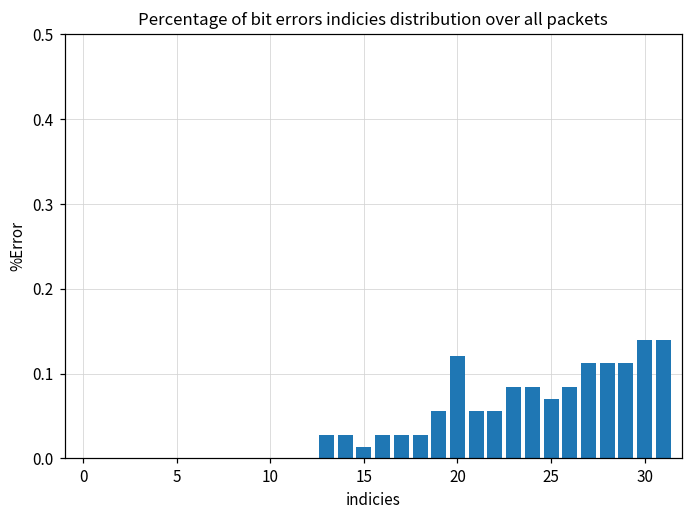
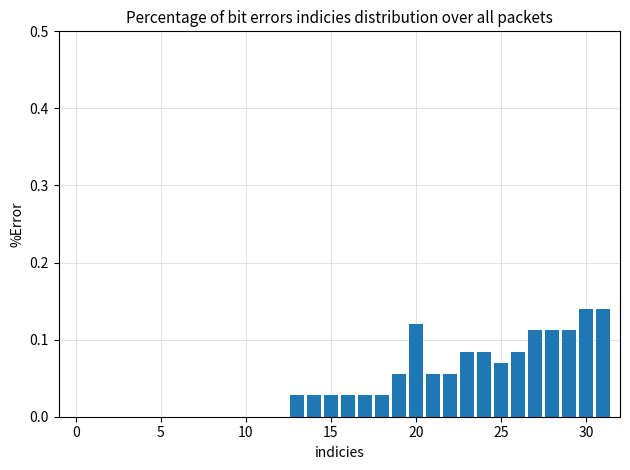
  {
    "0": 0.00,
    "5": 0.00,
    "10": 0.00,
-   "15": 0.01,
+   "15": 0.03,
    "20": 0.12,
    "25": 0.07,
    "30": 0.14
  }
